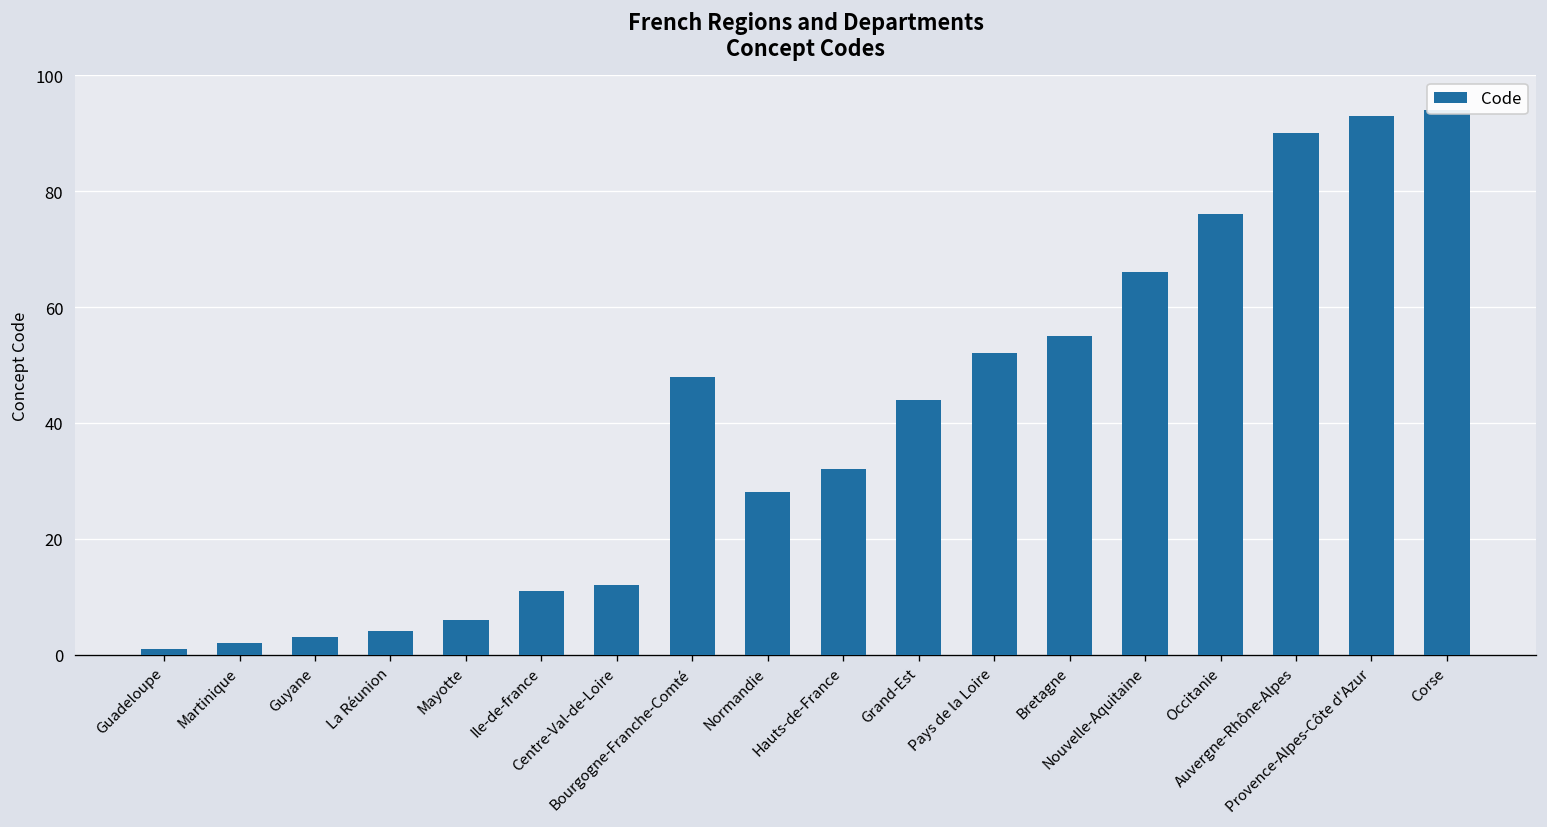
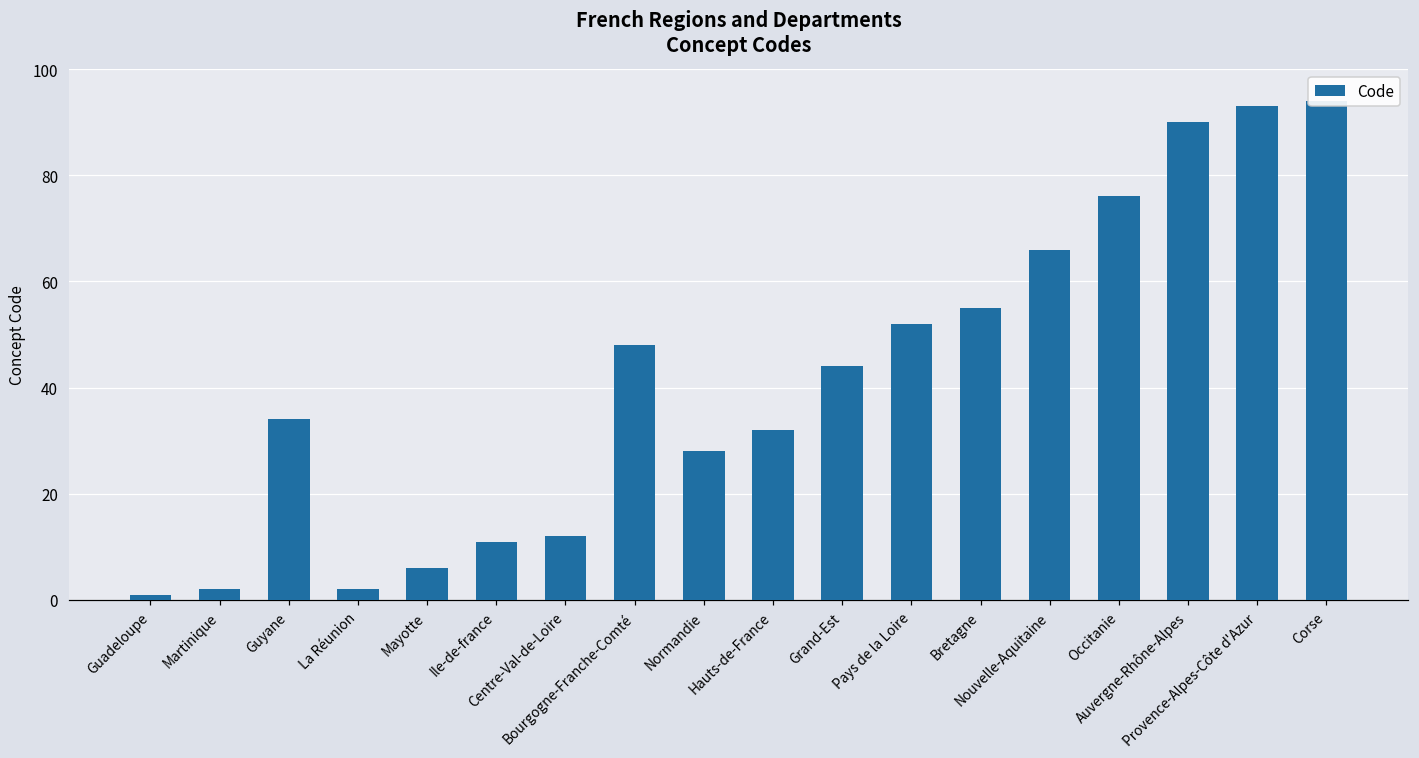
  {
    "Guadeloupe": 1,
    "Martinique": 2,
-   "Guyane": 3,
-   "La Réunion": 4,
+   "Guyane": 34,
+   "La Réunion": 2,
    "Mayotte": 6,
    "Ile-de-france": 11,
    "Centre-Val-de-Loire": 12,
    "Bourgogne-Franche-Comté": 48,
    "Normandie": 28,
    "Hauts-de-France": 32,
    "Grand-Est": 44,
    "Pays de la Loire": 52,
    "Bretagne": 55,
    "Nouvelle-Aquitaine": 66,
    "Occitanie": 76,
    "Auvergne-Rhône-Alpes": 90,
    "Provence-Alpes-Côte d'Azur": 93
  }
